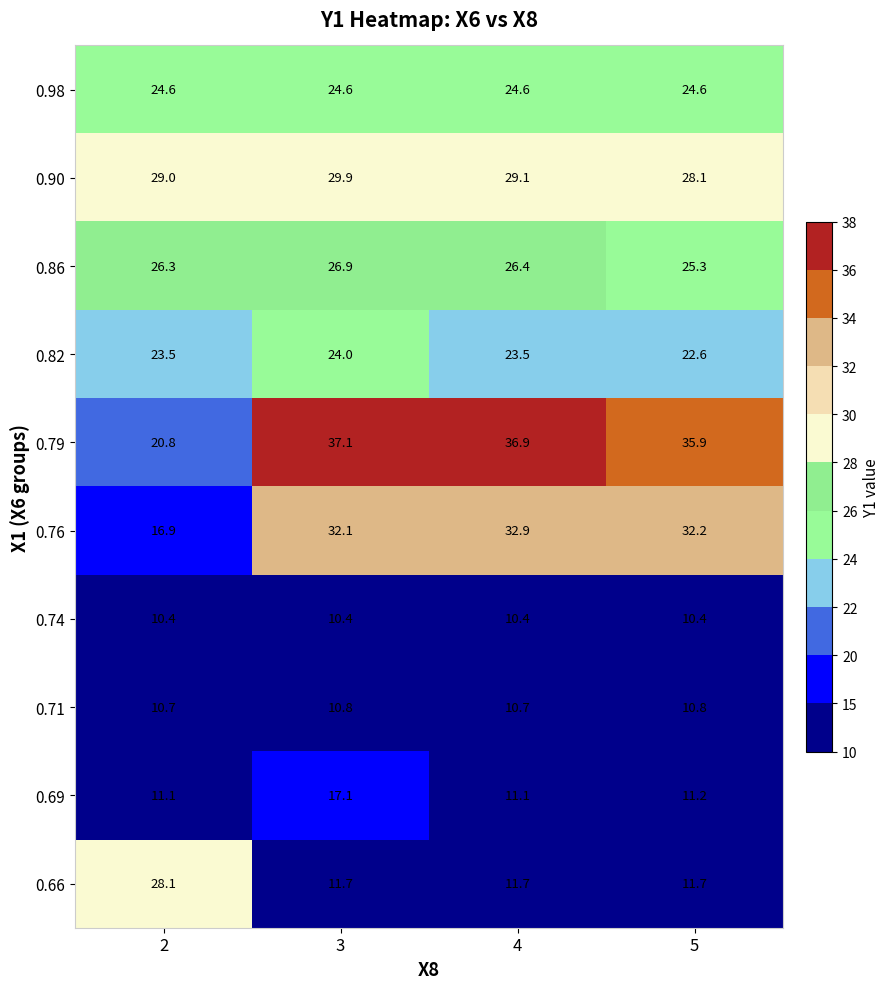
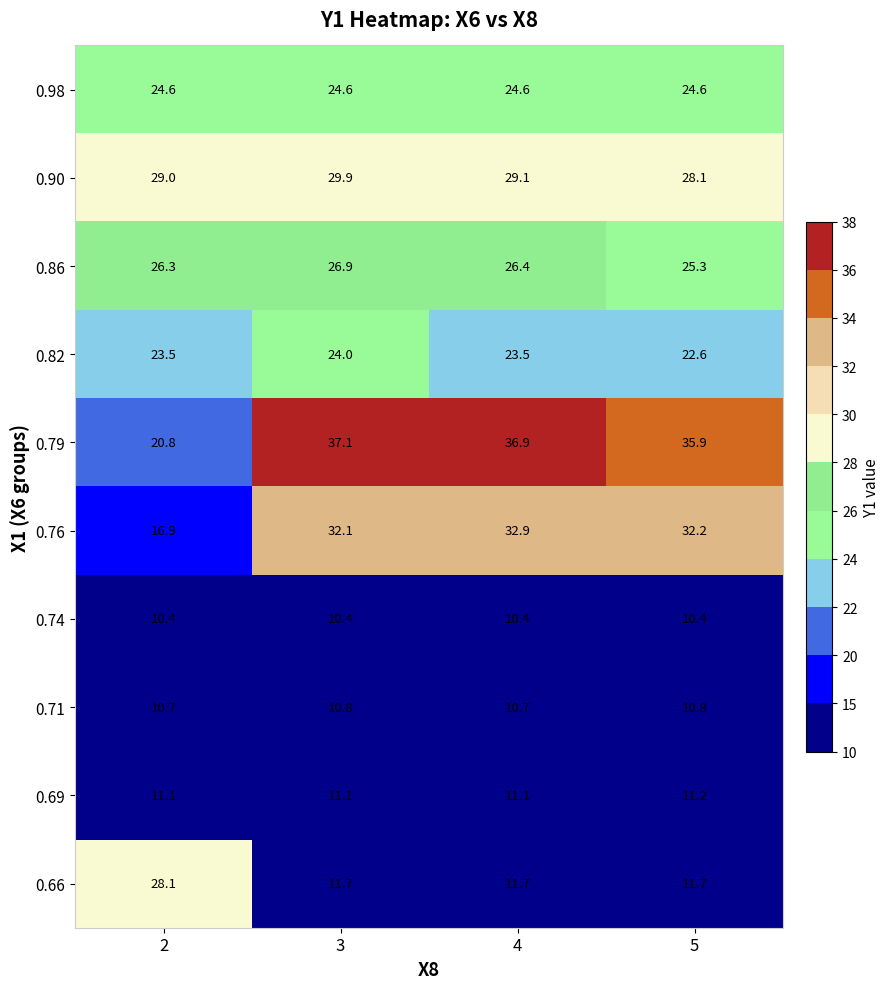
  {
    "0.98": {
      "2": 24.6,
      "3": 24.6,
      "4": 24.6,
      "5": 24.6
    },
    "0.90": {
      "2": 29.0,
      "3": 29.9,
      "4": 29.1,
      "5": 28.1
    },
    "0.86": {
      "2": 26.3,
      "3": 26.9,
      "4": 26.4,
      "5": 25.3
    },
    "0.82": {
      "2": 23.5,
      "3": 24.0,
      "4": 23.5,
      "5": 22.6
    },
    "0.79": {
      "2": 20.8,
      "3": 37.1,
      "4": 36.9,
      "5": 35.9
    },
    "0.76": {
      "2": 16.9,
      "3": 32.1,
      "4": 32.9,
      "5": 32.2
    },
    "0.74": {
      "2": 10.4,
      "3": 10.4,
      "4": 10.4,
      "5": 10.4
    },
    "0.71": {
      "2": 10.7,
      "3": 10.8,
      "4": 10.7,
      "5": 10.8
    },
    "0.69": {
      "2": 11.1,
-     "3": 17.1,
+     "3": 11.1,
      "4": 11.1,
      "5": 11.2
    },
    "0.66": {
      "2": 28.1,
      "3": 11.7,
      "4": 11.7,
      "5": 11.7
    }
  }
